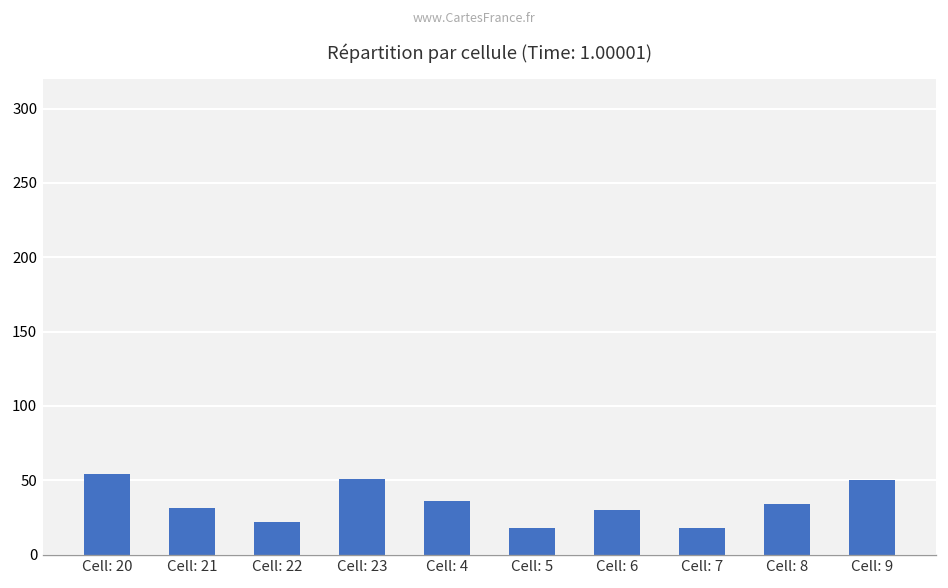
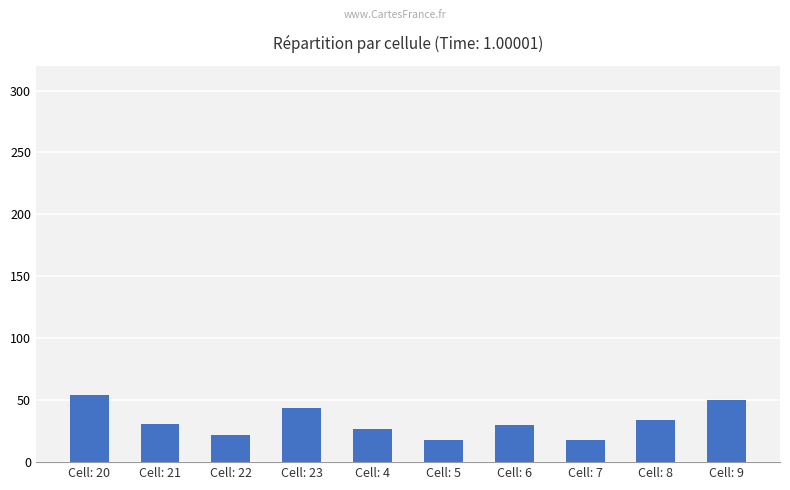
  {
    "Cell: 20": 54,
    "Cell: 21": 31,
    "Cell: 22": 22,
-   "Cell: 23": 51,
-   "Cell: 4": 36,
+   "Cell: 23": 44,
+   "Cell: 4": 27,
    "Cell: 5": 18,
    "Cell: 6": 30,
    "Cell: 7": 18,
    "Cell: 8": 34,
    "Cell: 9": 50
  }
